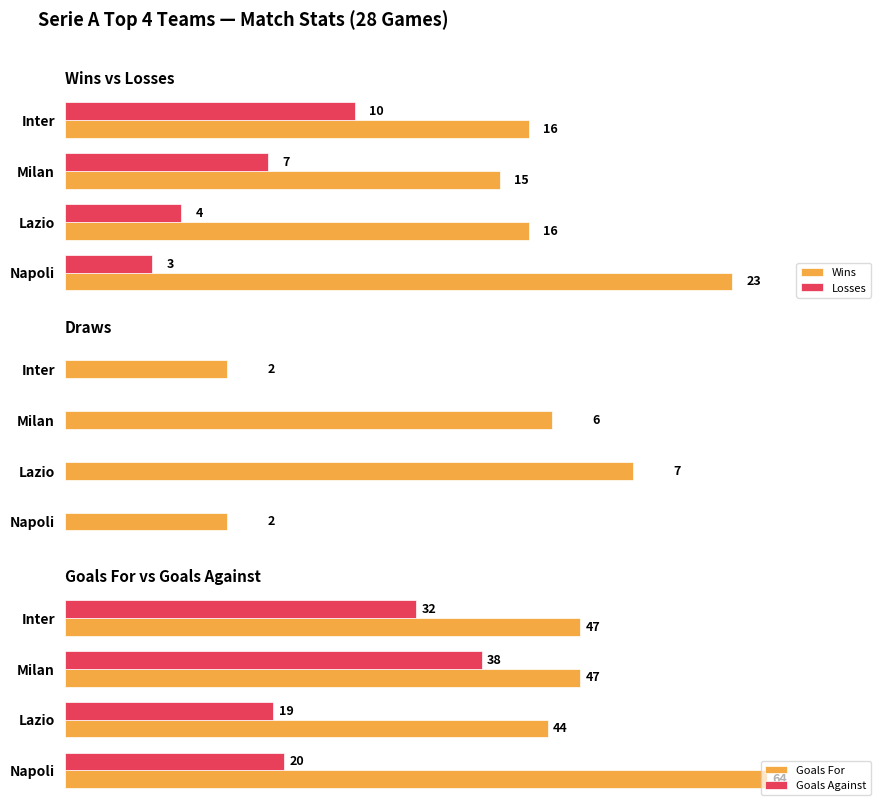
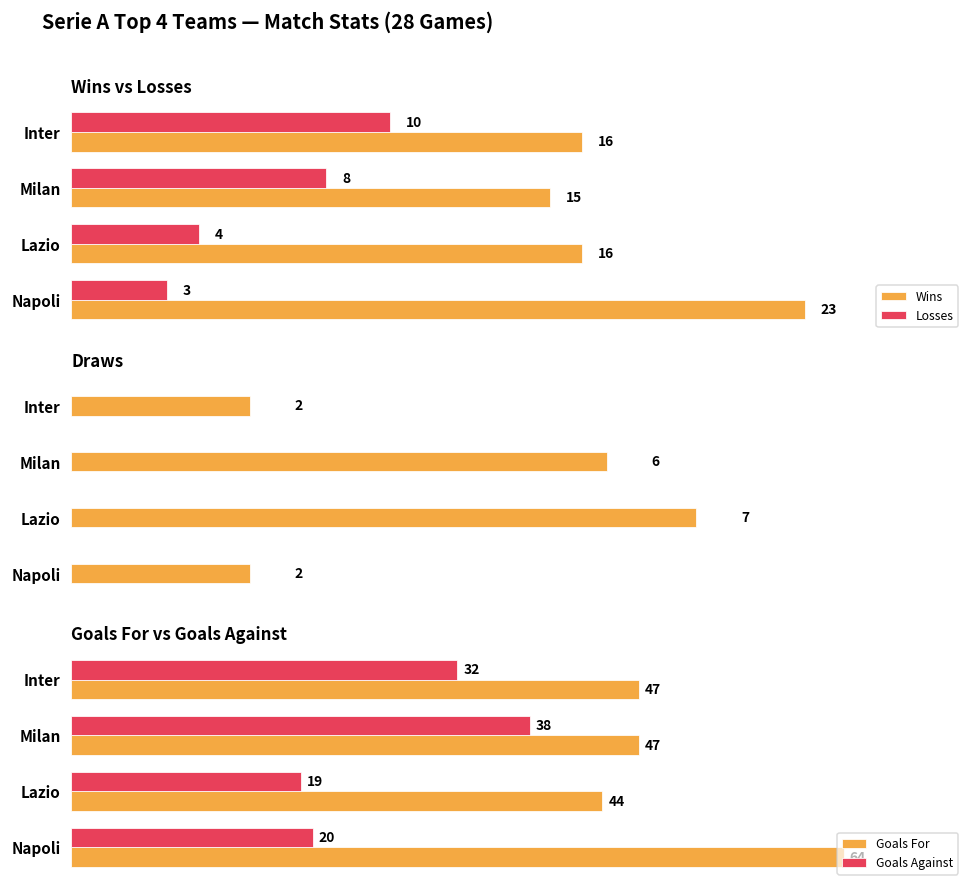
  {
    "Wins vs Losses": {
      "Wins": {
        "Inter": 16,
        "Milan": 15,
        "Lazio": 16,
        "Napoli": 23
      },
      "Losses": {
        "Inter": 10,
-       "Milan": 7,
+       "Milan": 8,
        "Lazio": 4,
        "Napoli": 3
      }
    },
    "Goals For vs Goals Against": {
      "Goals For": {
        "Inter": 47,
        "Milan": 47,
        "Lazio": 44
      },
      "Goals Against": {
        "Inter": 32,
        "Milan": 38,
        "Lazio": 19,
        "Napoli": 20
      }
    }
  }
